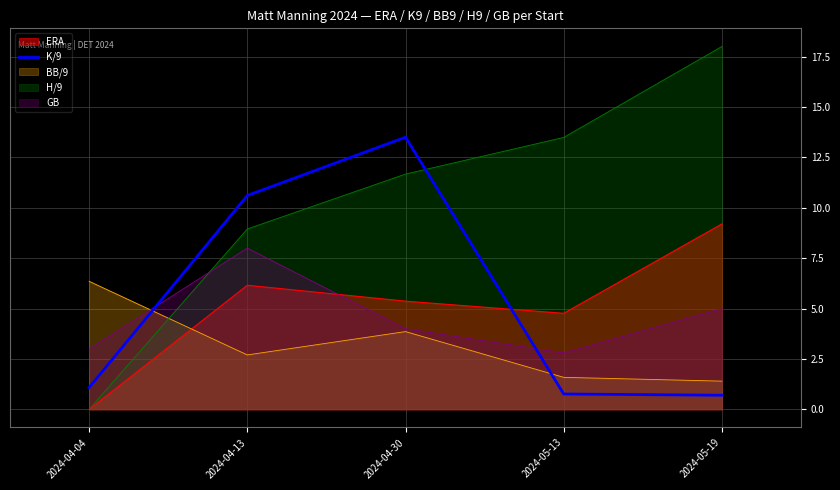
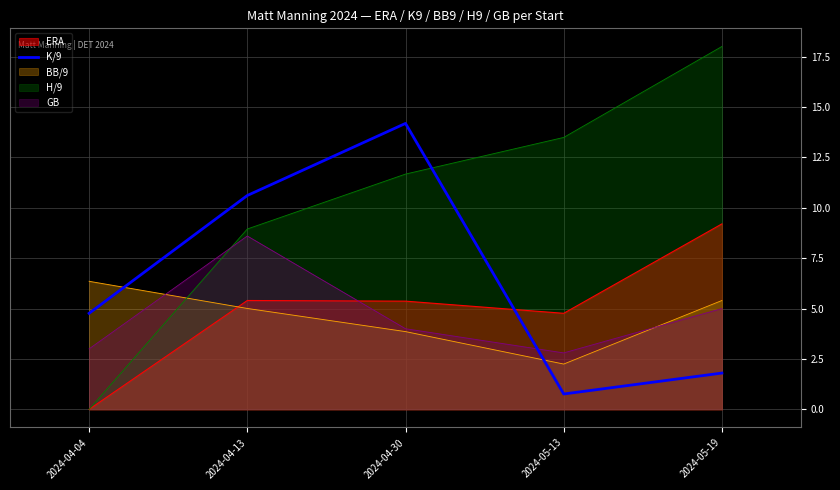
  {
    "ERA": {
-     "2024-04-13": 6.2,
+     "2024-04-13": 5.4,
      "2024-04-30": 5.4,
      "2024-05-13": 4.8,
      "2024-05-19": 9.2
    },
    "K/9": {
-     "2024-04-04": 1.1,
+     "2024-04-04": 4.8,
      "2024-04-13": 10.6,
-     "2024-04-30": 13.5,
+     "2024-04-30": 14.2,
      "2024-05-13": 0.8,
-     "2024-05-19": 0.7
+     "2024-05-19": 1.8
    },
    "BB/9": {
      "2024-04-04": 6.4,
-     "2024-04-13": 2.7,
+     "2024-04-13": 5.0,
      "2024-04-30": 3.9,
-     "2024-05-13": 1.6,
-     "2024-05-19": 1.4
+     "2024-05-13": 2.2,
+     "2024-05-19": 5.4
    },
    "H/9": {
      "2024-04-13": 8.9,
      "2024-04-30": 11.7,
      "2024-05-13": 13.5,
      "2024-05-19": 18.0
    },
    "GB": {
      "2024-04-04": 3.0,
-     "2024-04-13": 8.0,
+     "2024-04-13": 8.6,
      "2024-04-30": 4.0,
      "2024-05-13": 2.8,
      "2024-05-19": 5.0
    }
  }
